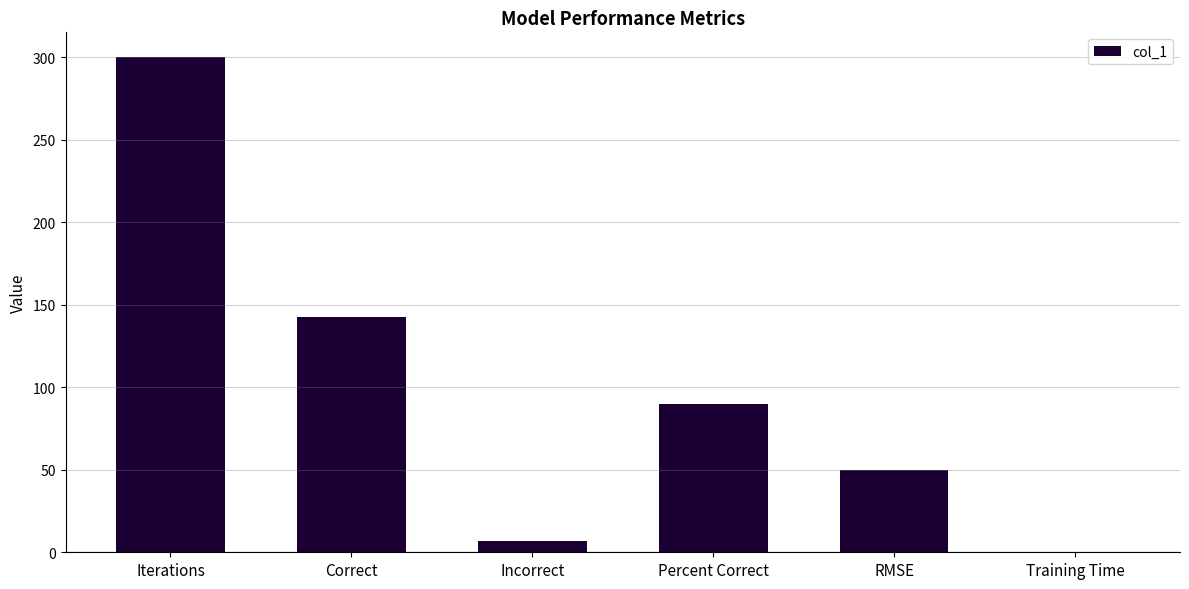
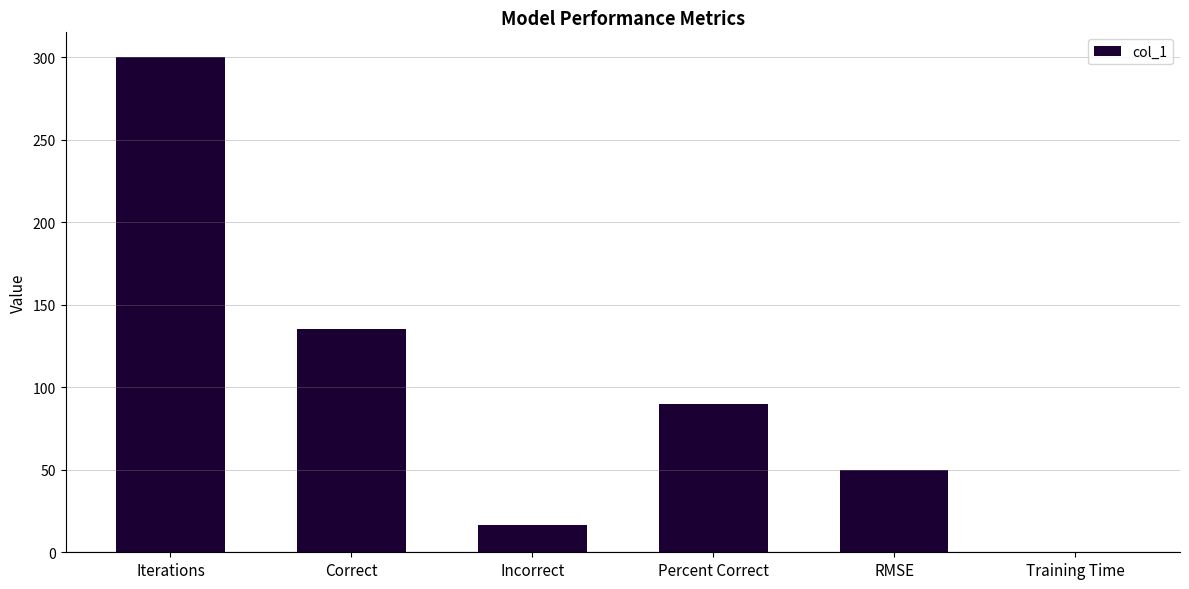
  {
    "Iterations": 300,
-   "Correct": 143,
-   "Incorrect": 7,
+   "Correct": 135,
+   "Incorrect": 17,
    "Percent Correct": 90,
    "RMSE": 50
  }
